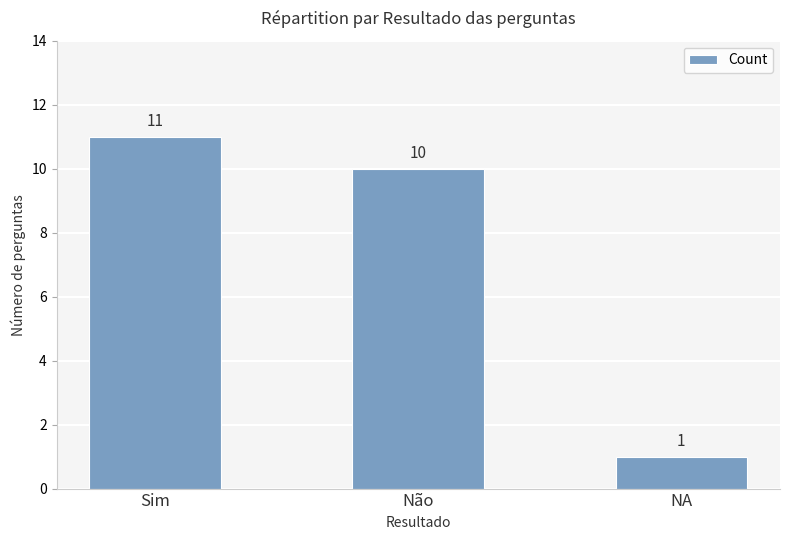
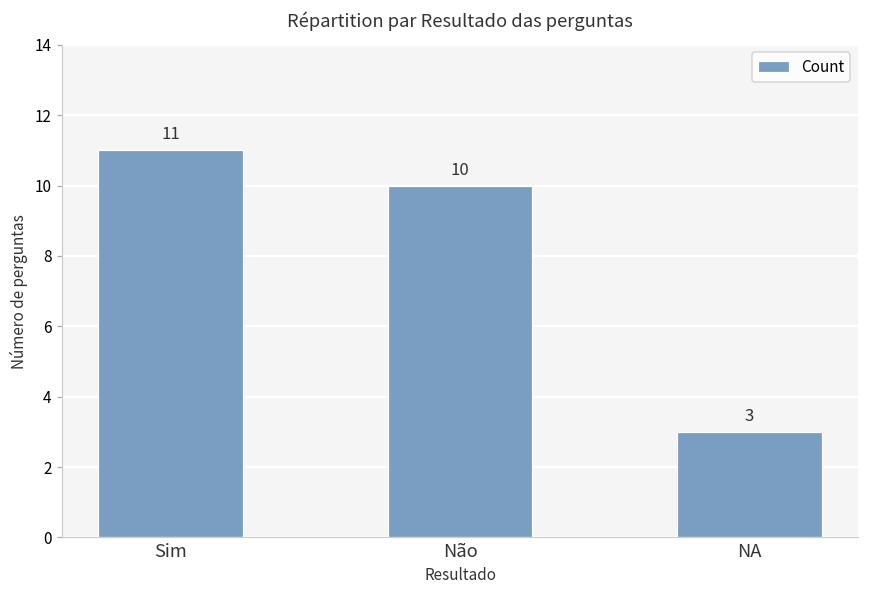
  {
    "Sim": 11,
    "Não": 10,
-   "NA": 1
+   "NA": 3
  }
